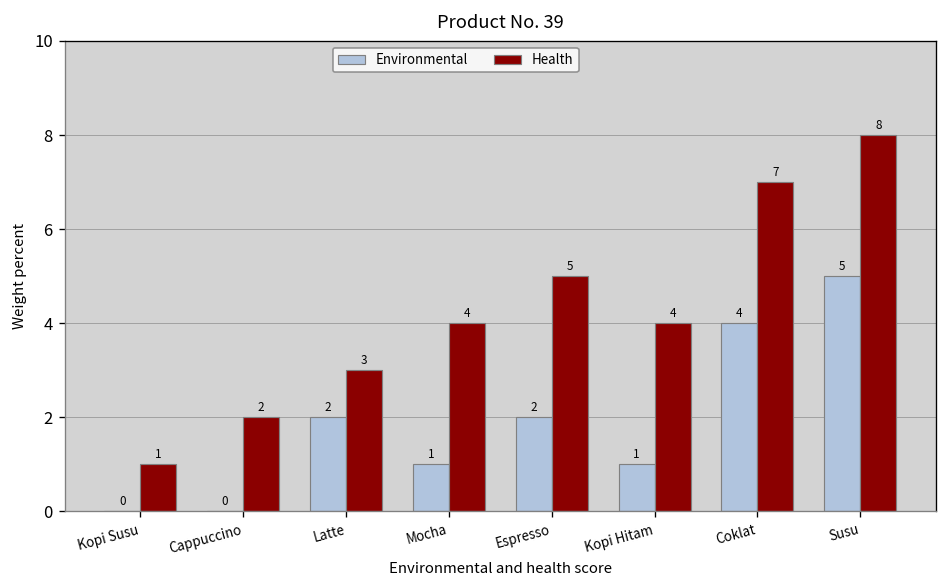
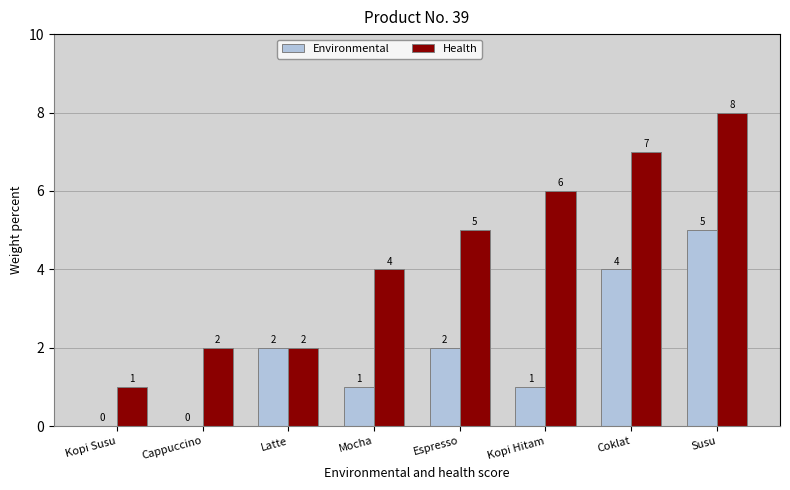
  {
    "Environmental": {
      "Kopi Susu": 0,
      "Cappuccino": 0,
      "Latte": 2,
      "Mocha": 1,
      "Espresso": 2,
      "Kopi Hitam": 1,
      "Coklat": 4,
      "Susu": 5
    },
    "Health": {
      "Kopi Susu": 1,
      "Cappuccino": 2,
-     "Latte": 3,
+     "Latte": 2,
      "Mocha": 4,
      "Espresso": 5,
-     "Kopi Hitam": 4,
+     "Kopi Hitam": 6,
      "Coklat": 7,
      "Susu": 8
    }
  }
